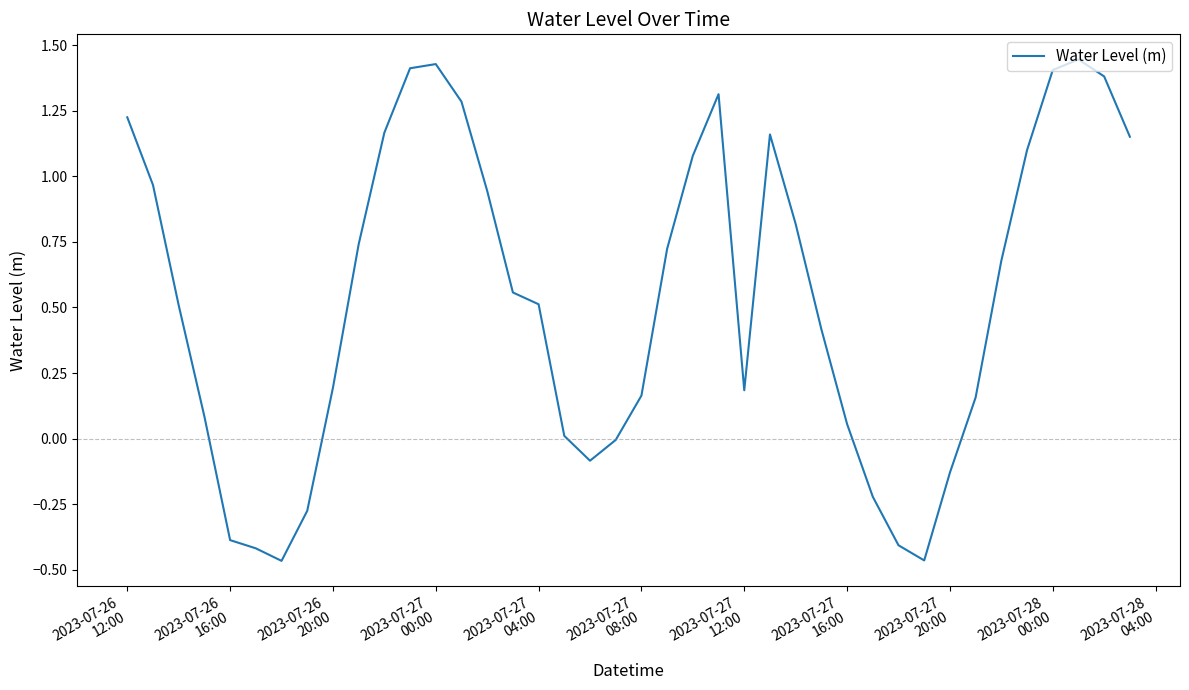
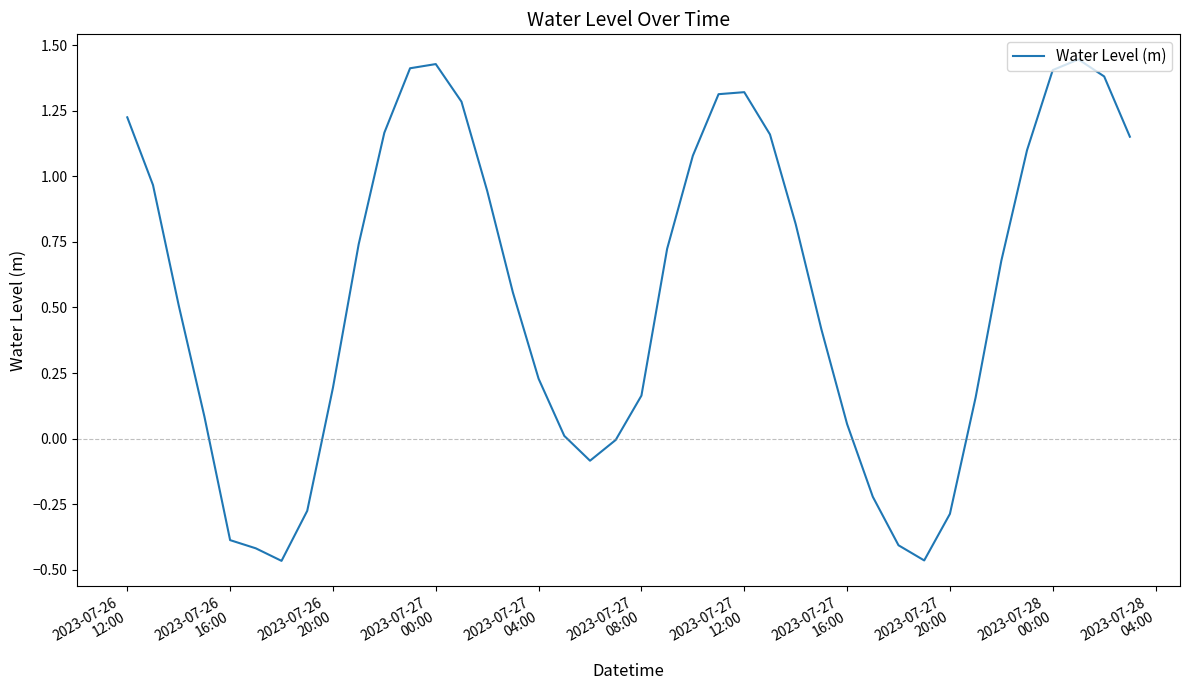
  {
    "2023-07-26 12:00": 1.22,
    "2023-07-26 16:00": -0.39,
    "2023-07-26 20:00": 0.19,
    "2023-07-27 00:00": 1.43,
-   "2023-07-27 04:00": 0.51,
+   "2023-07-27 04:00": 0.23,
    "2023-07-27 08:00": 0.16,
-   "2023-07-27 12:00": 0.18,
+   "2023-07-27 12:00": 1.32,
    "2023-07-27 16:00": 0.06,
-   "2023-07-27 20:00": -0.13
+   "2023-07-27 20:00": -0.29
  }
